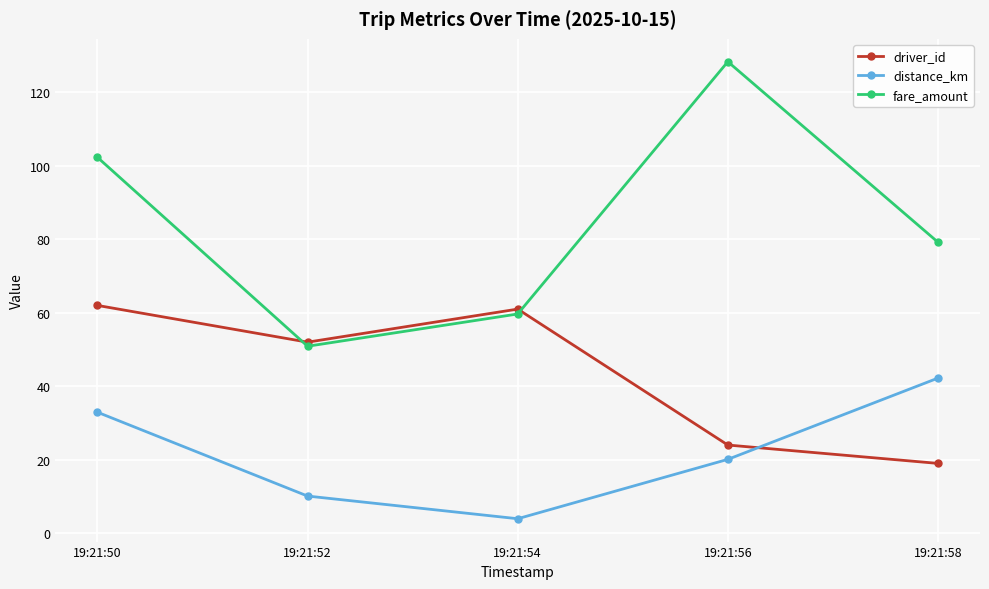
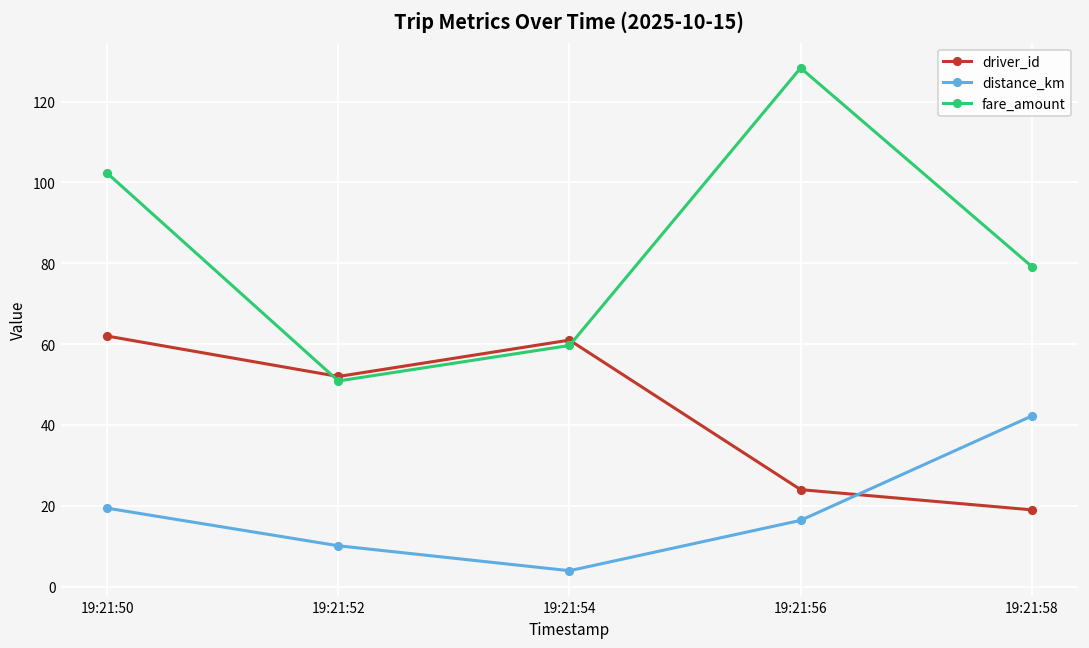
  {
    "driver_id": {
      "19:21:50": 62,
      "19:21:52": 52,
      "19:21:54": 61,
      "19:21:56": 24,
      "19:21:58": 19
    },
    "distance_km": {
-     "19:21:50": 33,
+     "19:21:50": 19,
      "19:21:52": 10,
      "19:21:54": 4,
-     "19:21:56": 20,
+     "19:21:56": 16,
      "19:21:58": 42
    },
    "fare_amount": {
      "19:21:50": 102,
      "19:21:52": 51,
      "19:21:54": 60,
      "19:21:56": 128,
      "19:21:58": 79
    }
  }
